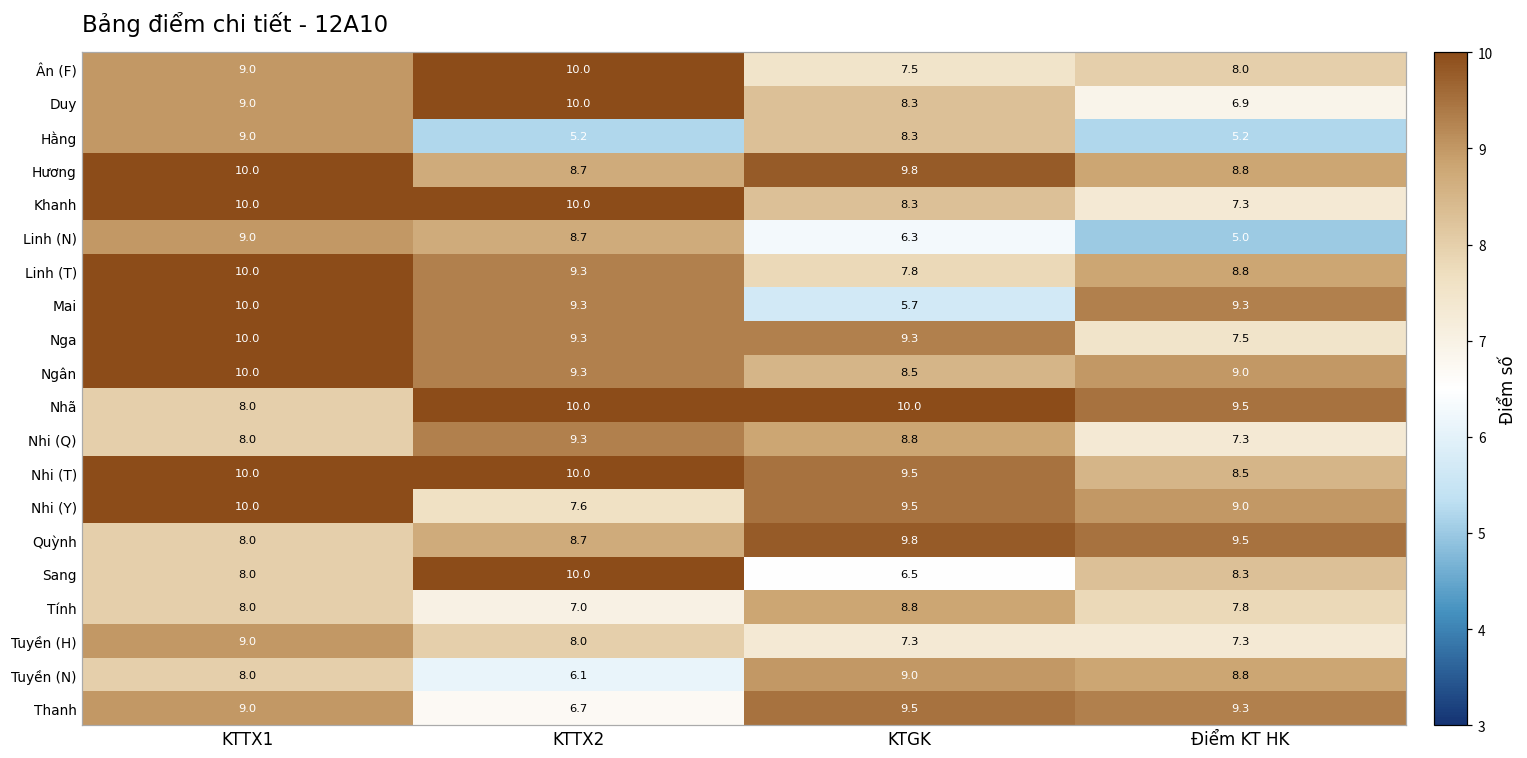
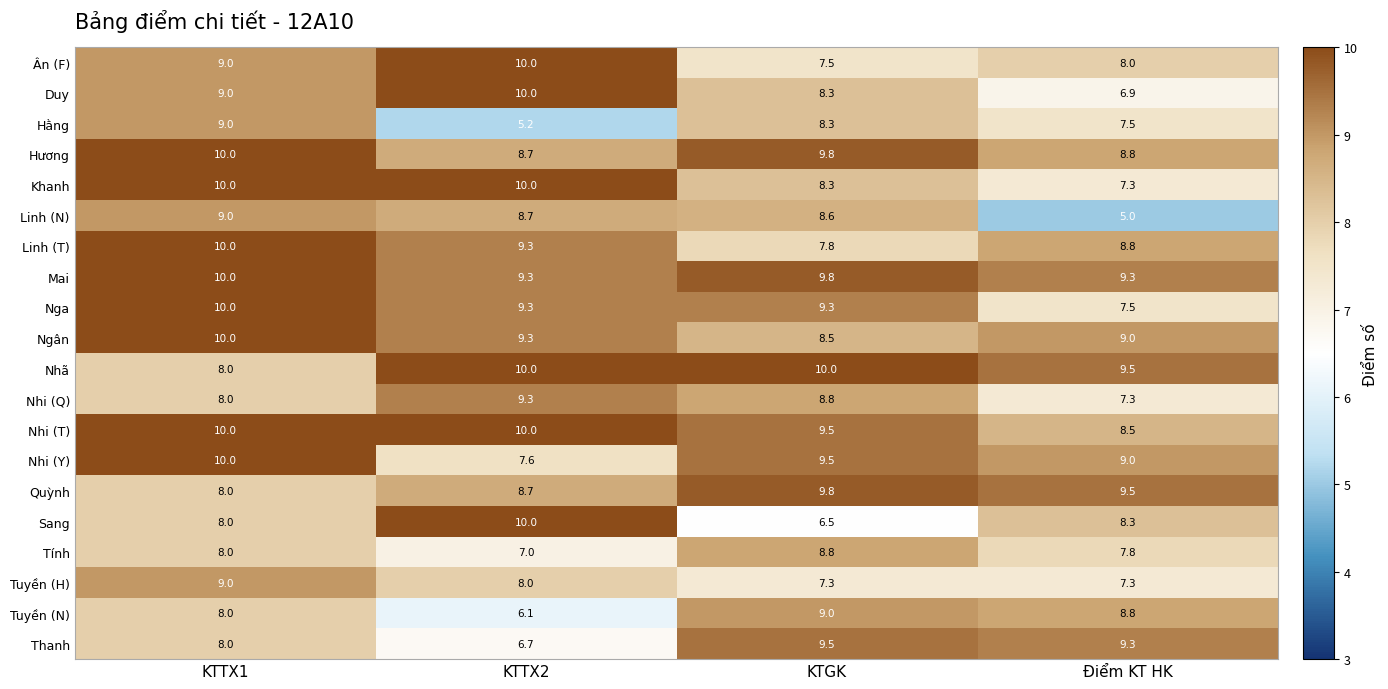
  {
    "Ân (F)": {
      "KTTX1": 9.0,
      "KTTX2": 10.0,
      "KTGK": 7.5,
      "Điểm KT HK": 8.0
    },
    "Duy": {
      "KTTX1": 9.0,
      "KTTX2": 10.0,
      "KTGK": 8.3,
      "Điểm KT HK": 6.9
    },
    "Hằng": {
      "KTTX1": 9.0,
      "KTTX2": 5.2,
      "KTGK": 8.3,
-     "Điểm KT HK": 5.2
+     "Điểm KT HK": 7.5
    },
    "Hương": {
      "KTTX1": 10.0,
      "KTTX2": 8.7,
      "KTGK": 9.8,
      "Điểm KT HK": 8.8
    },
    "Khanh": {
      "KTTX1": 10.0,
      "KTTX2": 10.0,
      "KTGK": 8.3,
      "Điểm KT HK": 7.3
    },
    "Linh (N)": {
      "KTTX1": 9.0,
      "KTTX2": 8.7,
-     "KTGK": 6.3,
+     "KTGK": 8.6,
      "Điểm KT HK": 5.0
    },
    "Linh (T)": {
      "KTTX1": 10.0,
      "KTTX2": 9.3,
      "KTGK": 7.8,
      "Điểm KT HK": 8.8
    },
    "Mai": {
      "KTTX1": 10.0,
      "KTTX2": 9.3,
-     "KTGK": 5.7,
+     "KTGK": 9.8,
      "Điểm KT HK": 9.3
    },
    "Nga": {
      "KTTX1": 10.0,
      "KTTX2": 9.3,
      "KTGK": 9.3,
      "Điểm KT HK": 7.5
    },
    "Ngân": {
      "KTTX1": 10.0,
      "KTTX2": 9.3,
      "KTGK": 8.5,
      "Điểm KT HK": 9.0
    },
    "Nhã": {
      "KTTX1": 8.0,
      "KTTX2": 10.0,
      "KTGK": 10.0,
      "Điểm KT HK": 9.5
    },
    "Nhi (Q)": {
      "KTTX1": 8.0,
      "KTTX2": 9.3,
      "KTGK": 8.8,
      "Điểm KT HK": 7.3
    },
    "Nhi (T)": {
      "KTTX1": 10.0,
      "KTTX2": 10.0,
      "KTGK": 9.5,
      "Điểm KT HK": 8.5
    },
    "Nhi (Y)": {
      "KTTX1": 10.0,
      "KTTX2": 7.6,
      "KTGK": 9.5,
      "Điểm KT HK": 9.0
    },
    "Quỳnh": {
      "KTTX1": 8.0,
      "KTTX2": 8.7,
      "KTGK": 9.8,
      "Điểm KT HK": 9.5
    },
    "Sang": {
      "KTTX1": 8.0,
      "KTTX2": 10.0,
      "KTGK": 6.5,
      "Điểm KT HK": 8.3
    },
    "Tính": {
      "KTTX1": 8.0,
      "KTTX2": 7.0,
      "KTGK": 8.8,
      "Điểm KT HK": 7.8
    },
    "Tuyền (H)": {
      "KTTX1": 9.0,
      "KTTX2": 8.0,
      "KTGK": 7.3,
      "Điểm KT HK": 7.3
    },
    "Tuyền (N)": {
      "KTTX1": 8.0,
      "KTTX2": 6.1,
      "KTGK": 9.0,
      "Điểm KT HK": 8.8
    },
    "Thanh": {
-     "KTTX1": 9.0,
+     "KTTX1": 8.0,
      "KTTX2": 6.7,
      "KTGK": 9.5,
      "Điểm KT HK": 9.3
    }
  }
